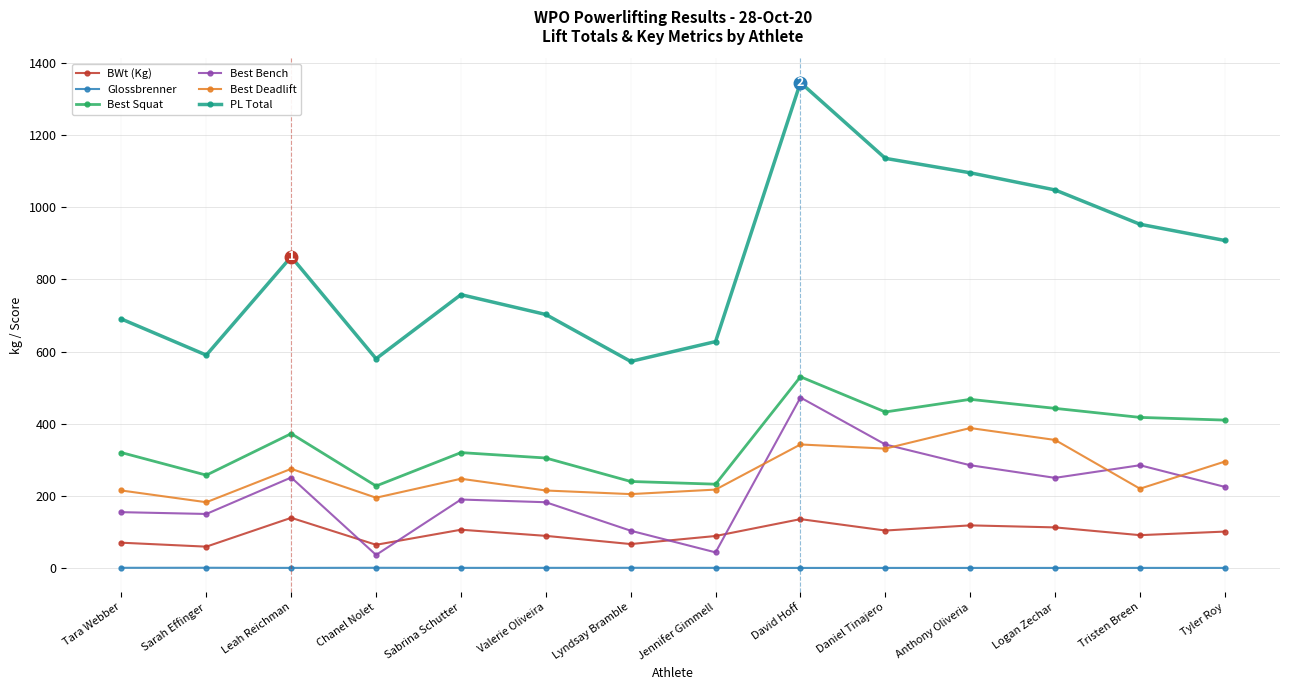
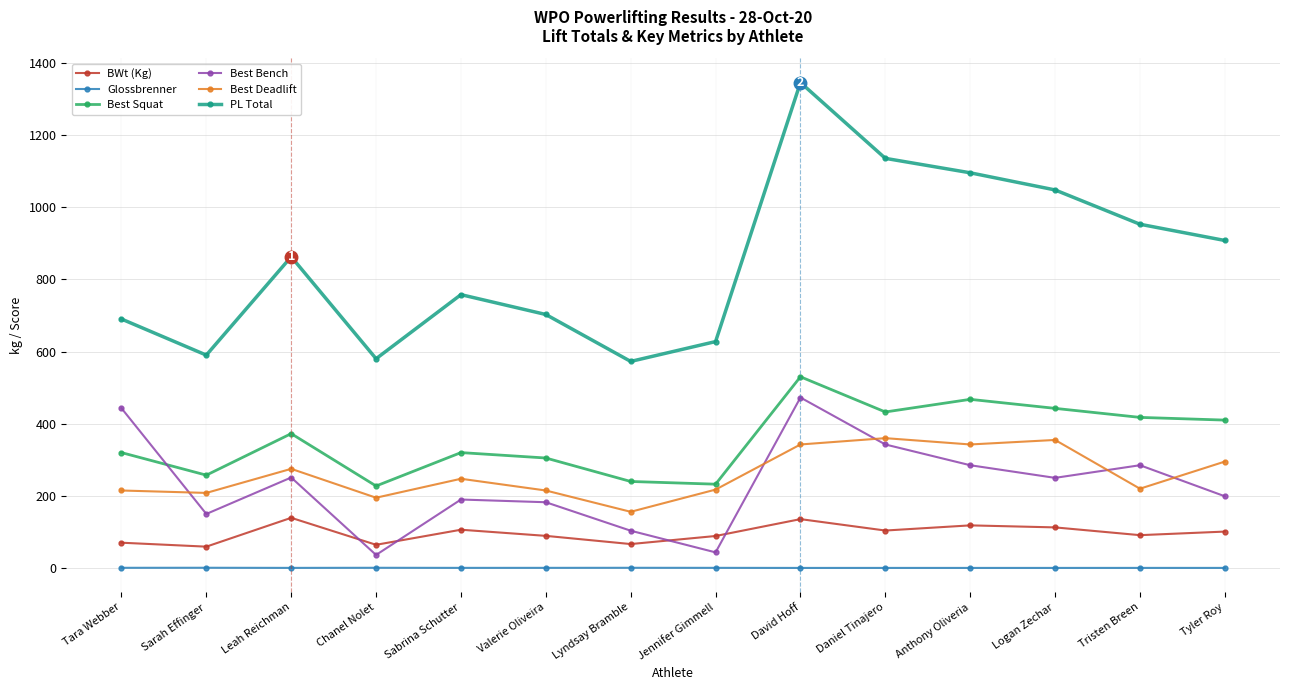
  {
    "Best Bench": {
-     "Tara Webber": 160,
+     "Tara Webber": 440,
      "Sarah Effinger": 150,
      "Leah Reichman": 250,
      "Chanel Nolet": 40,
      "Sabrina Schutter": 190,
      "Valerie Oliveira": 180,
      "Lyndsay Bramble": 100,
      "Jennifer Gimmell": 40,
      "David Hoff": 470,
      "Daniel Tinajero": 340,
      "Anthony Oliveria": 290,
      "Logan Zechar": 250,
      "Tristen Breen": 290,
-     "Tyler Roy": 230
+     "Tyler Roy": 200
    },
    "Best Deadlift": {
      "Tara Webber": 220,
-     "Sarah Effinger": 180,
+     "Sarah Effinger": 210,
      "Leah Reichman": 280,
      "Chanel Nolet": 200,
      "Sabrina Schutter": 250,
      "Valerie Oliveira": 220,
-     "Lyndsay Bramble": 210,
+     "Lyndsay Bramble": 160,
      "Jennifer Gimmell": 220,
      "David Hoff": 340,
-     "Daniel Tinajero": 330,
-     "Anthony Oliveria": 390,
+     "Daniel Tinajero": 360,
+     "Anthony Oliveria": 340,
      "Logan Zechar": 360,
      "Tristen Breen": 220,
      "Tyler Roy": 300
    }
  }
